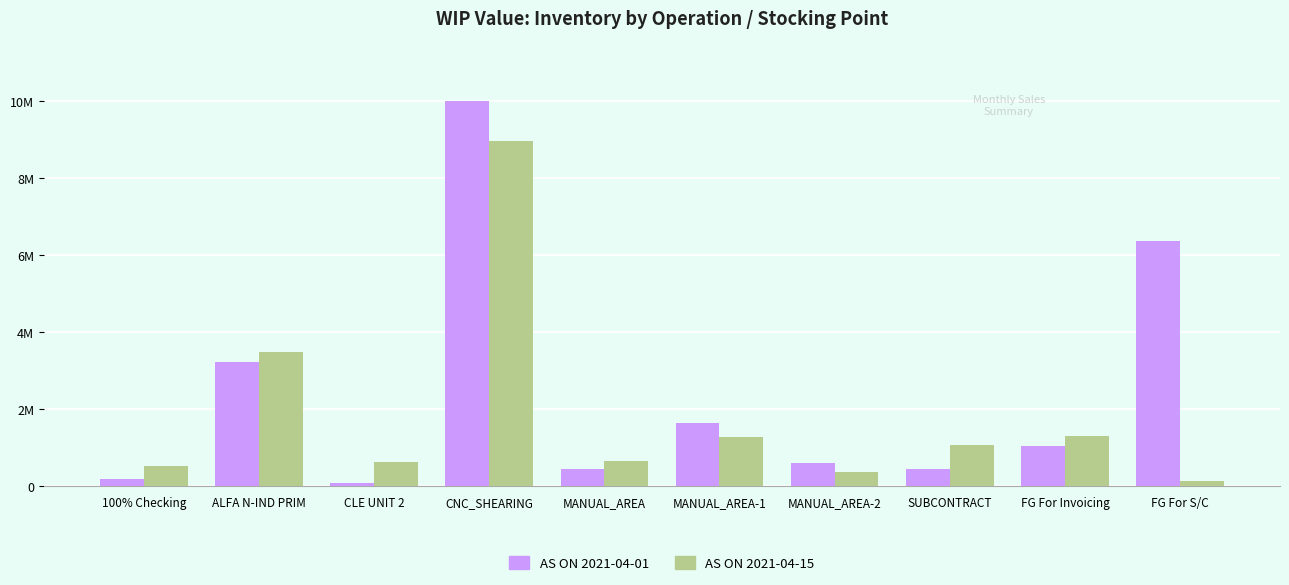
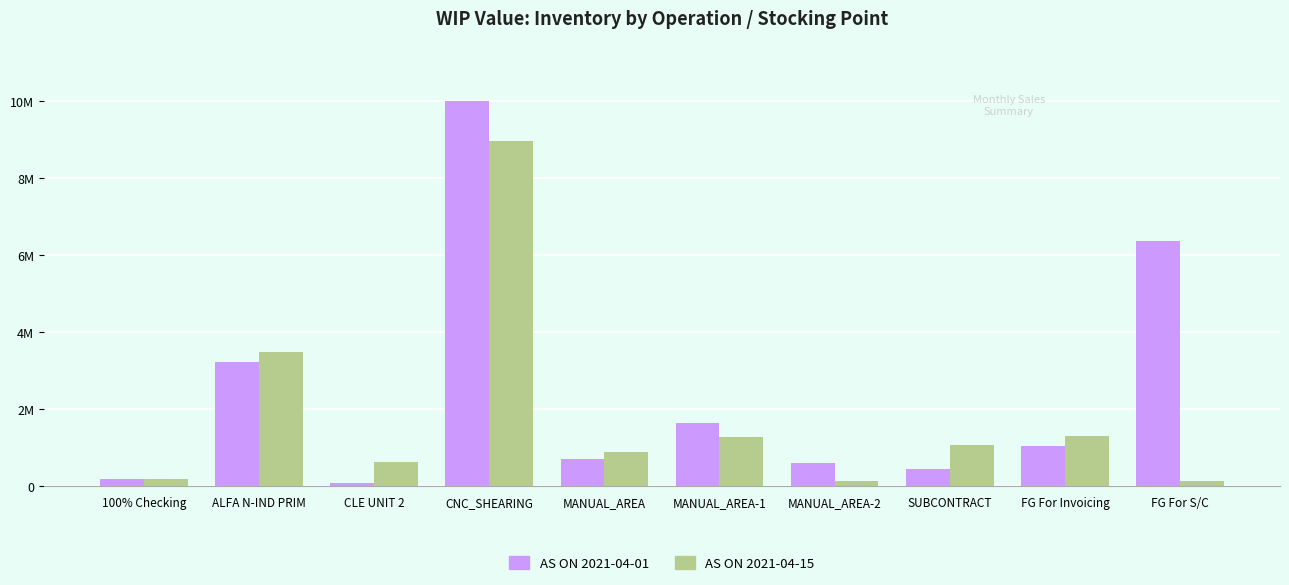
  {
    "AS ON 2021-04-01": {
      "100% Checking": 200000,
      "ALFA N-IND PRIM": 3200000,
      "CLE UNIT 2": 100000,
      "CNC_SHEARING": 10000000,
-     "MANUAL_AREA": 400000,
+     "MANUAL_AREA": 700000,
      "MANUAL_AREA-1": 1600000,
      "MANUAL_AREA-2": 600000,
      "SUBCONTRACT": 500000,
      "FG For Invoicing": 1000000,
      "FG For S/C": 6400000
    },
    "AS ON 2021-04-15": {
-     "100% Checking": 500000,
+     "100% Checking": 200000,
      "ALFA N-IND PRIM": 3500000,
      "CLE UNIT 2": 600000,
      "CNC_SHEARING": 9000000,
-     "MANUAL_AREA": 700000,
+     "MANUAL_AREA": 900000,
      "MANUAL_AREA-1": 1300000,
-     "MANUAL_AREA-2": 400000,
+     "MANUAL_AREA-2": 100000,
      "SUBCONTRACT": 1100000,
      "FG For Invoicing": 1300000,
      "FG For S/C": 100000
    }
  }
